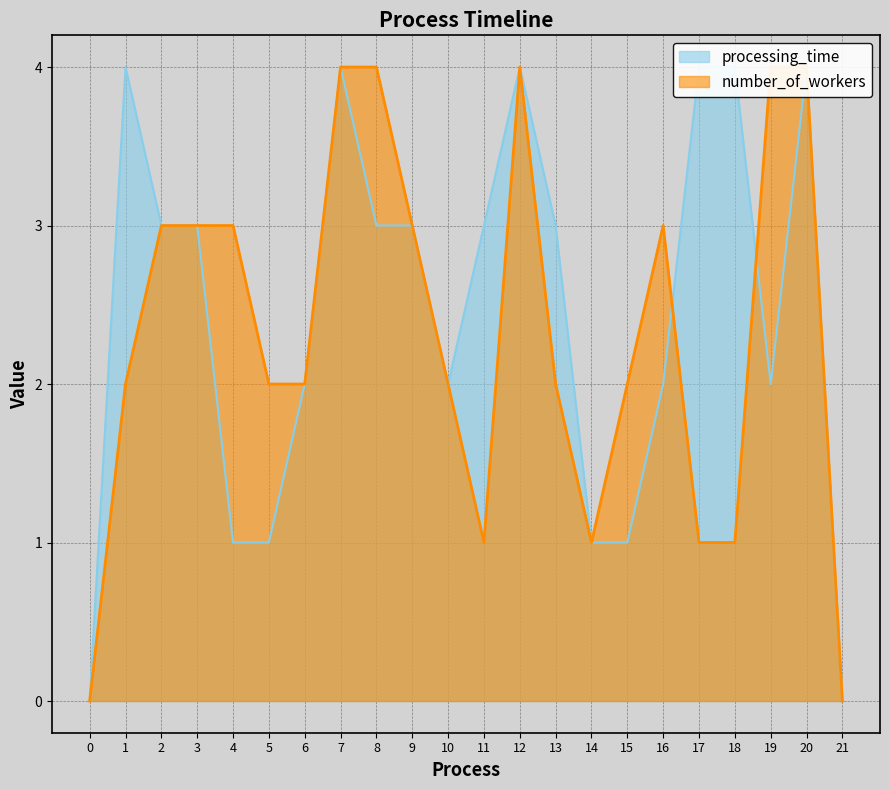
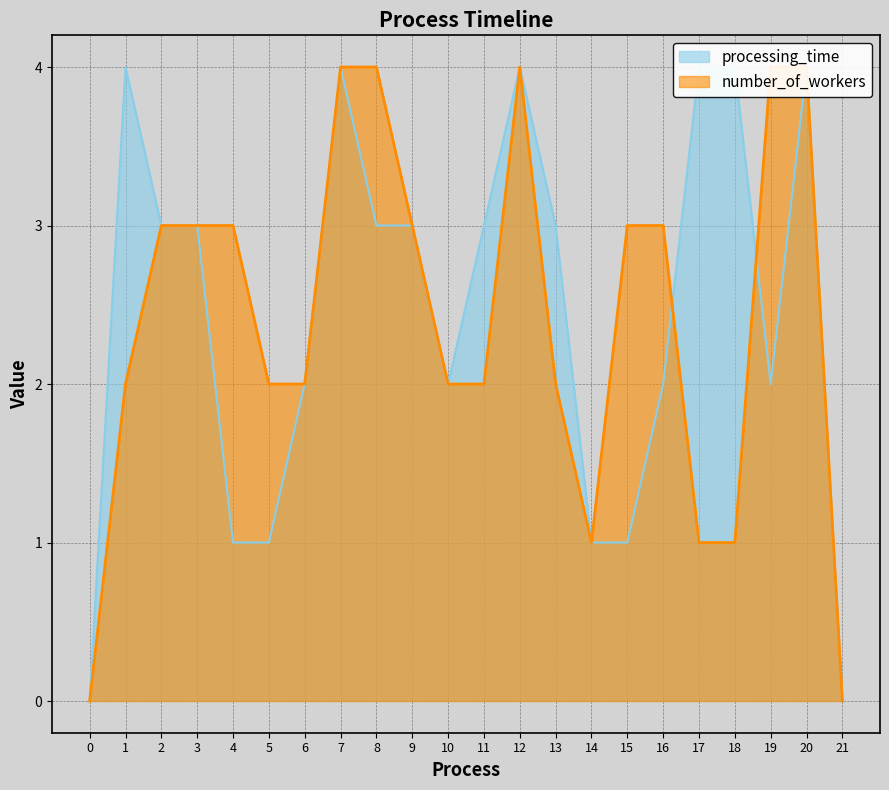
  {
    "processing_time": {
      "1": 4,
      "4": 1,
      "5": 1,
      "8": 3,
      "11": 3,
      "13": 3,
      "15": 1,
      "16": 2,
      "19": 2
    },
    "number_of_workers": {
      "1": 2,
      "4": 3,
      "5": 2,
      "8": 4,
-     "11": 1,
+     "11": 2,
      "13": 2,
-     "15": 2,
+     "15": 3,
      "16": 3,
      "17": 1,
      "18": 1
    }
  }
